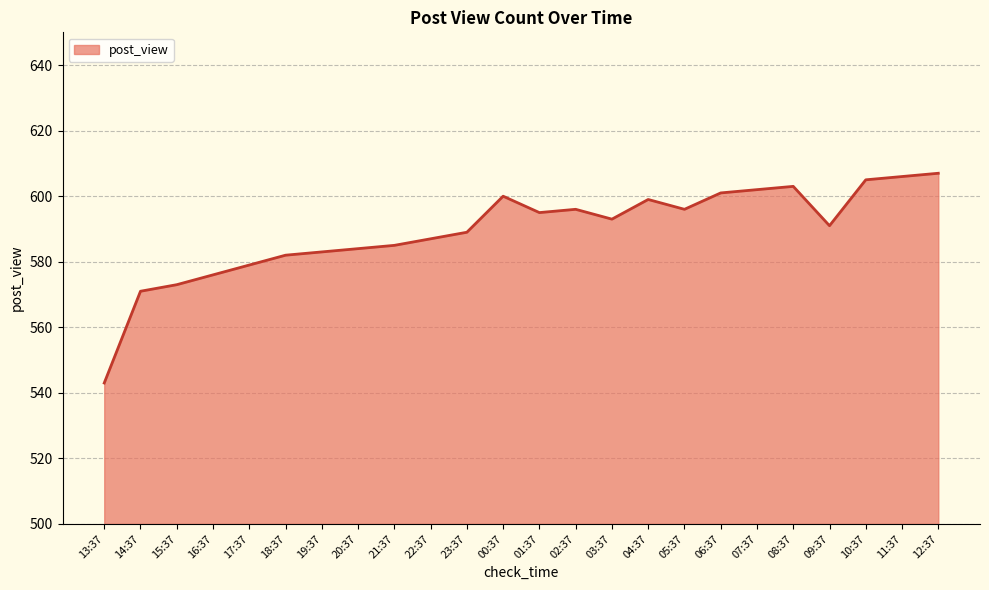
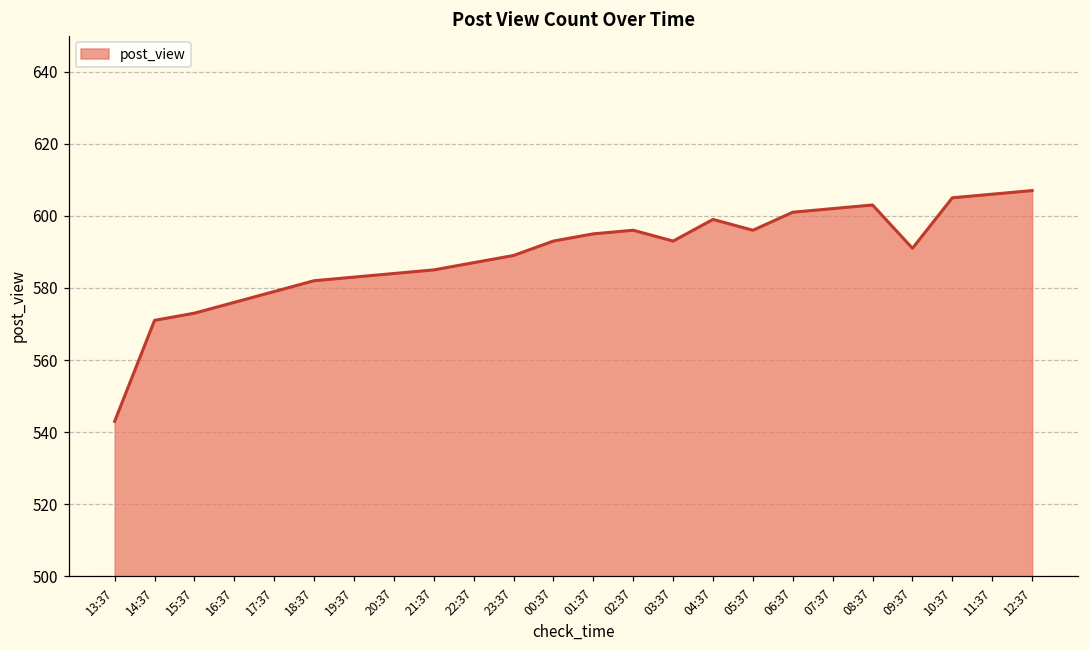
  {
    "13:37": 543,
    "14:37": 571,
    "15:37": 573,
    "16:37": 576,
    "17:37": 579,
    "18:37": 582,
    "19:37": 583,
    "20:37": 584,
    "21:37": 585,
    "22:37": 587,
    "23:37": 589,
-   "00:37": 600,
+   "00:37": 593,
    "01:37": 595,
    "02:37": 596,
    "03:37": 593,
    "04:37": 599,
    "05:37": 596,
    "06:37": 601,
    "07:37": 602,
    "08:37": 603,
    "09:37": 591,
    "10:37": 605,
    "11:37": 606,
    "12:37": 607
  }
